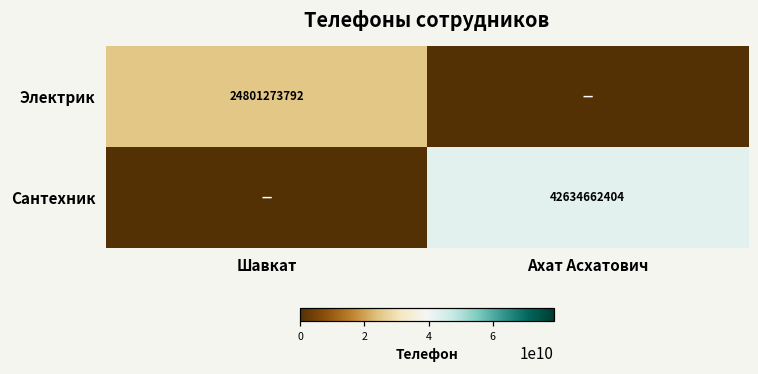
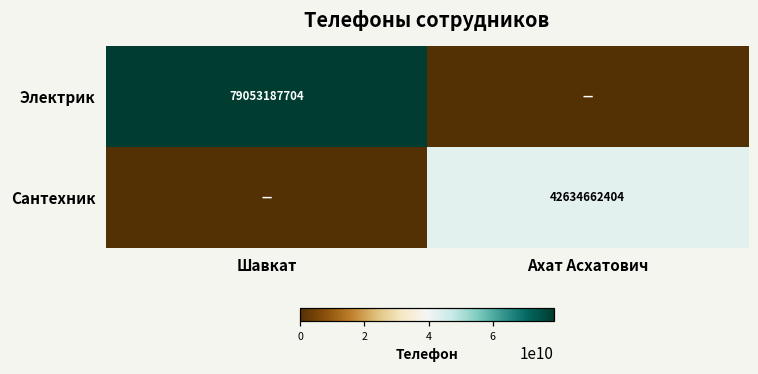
  {
    "Электрик": {
-     "Шавкат": 24801273792
+     "Шавкат": 79053187704
    },
    "Сантехник": {
      "Ахат Асхатович": 42634662404
    }
  }
